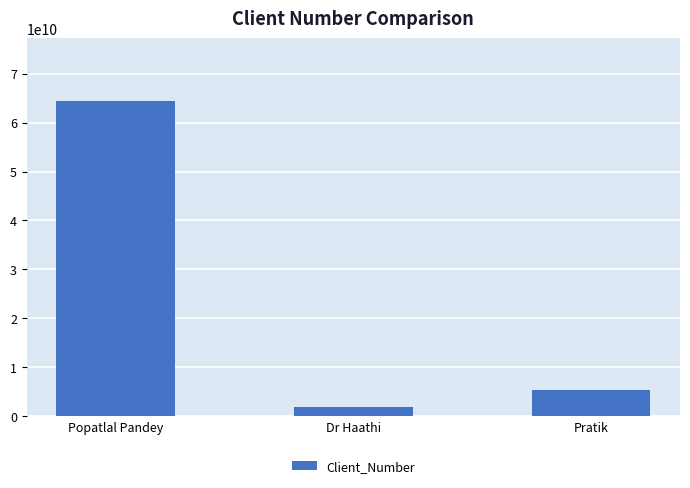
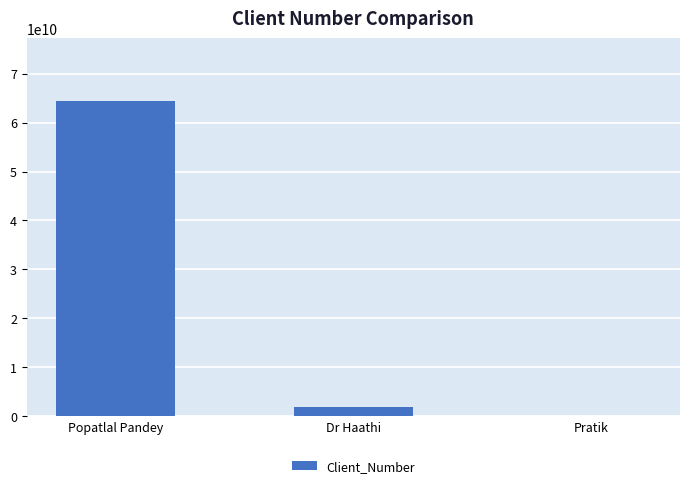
  {
    "Popatlal Pandey": 64000000000,
    "Dr Haathi": 2000000000,
-   "Pratik": 5000000000
+   "Pratik": 0
  }
